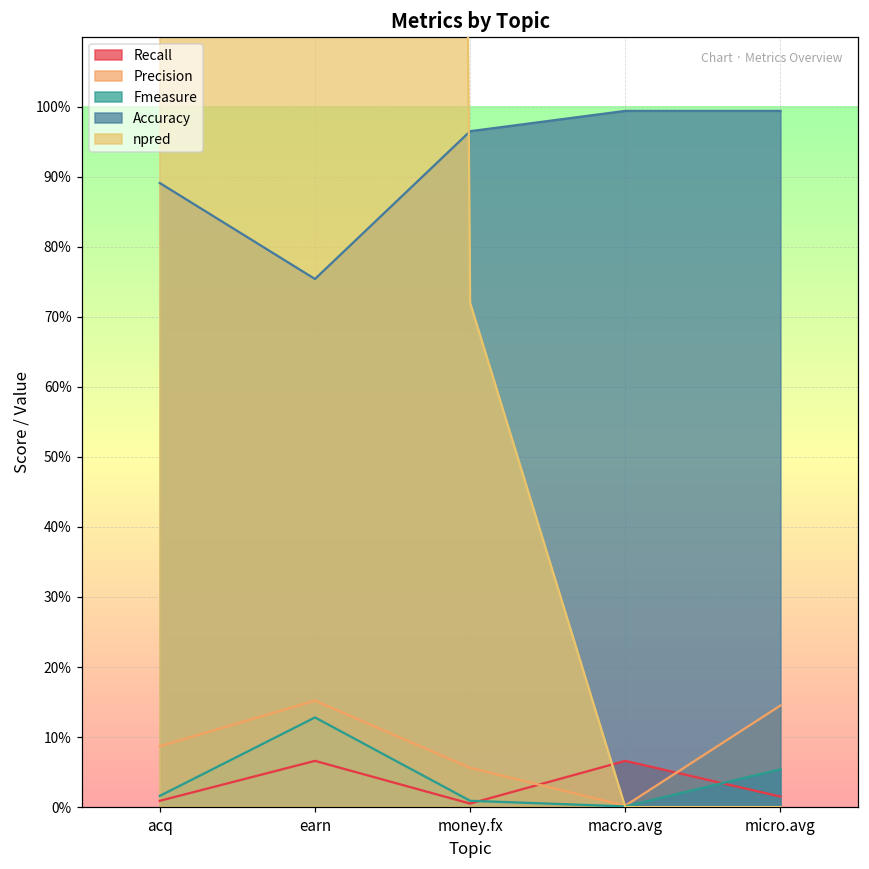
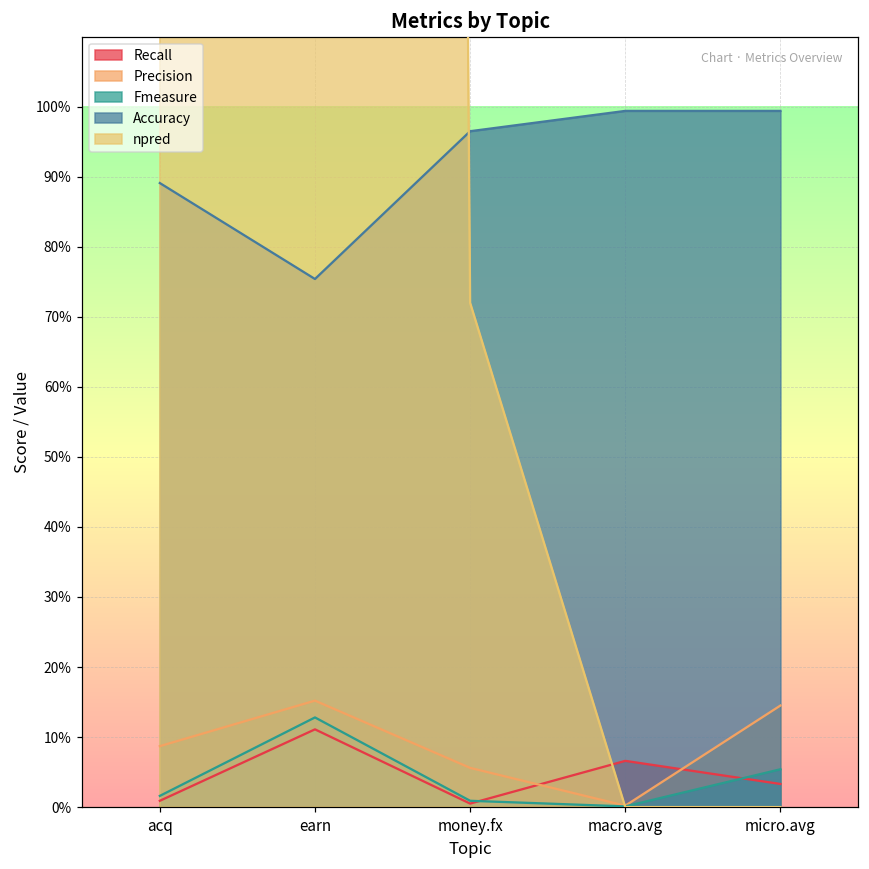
  {
    "Recall": {
      "acq": "1%",
-     "earn": "7%",
+     "earn": "11%",
      "macro.avg": "7%",
-     "micro.avg": "2%"
+     "micro.avg": "3%"
    }
  }
